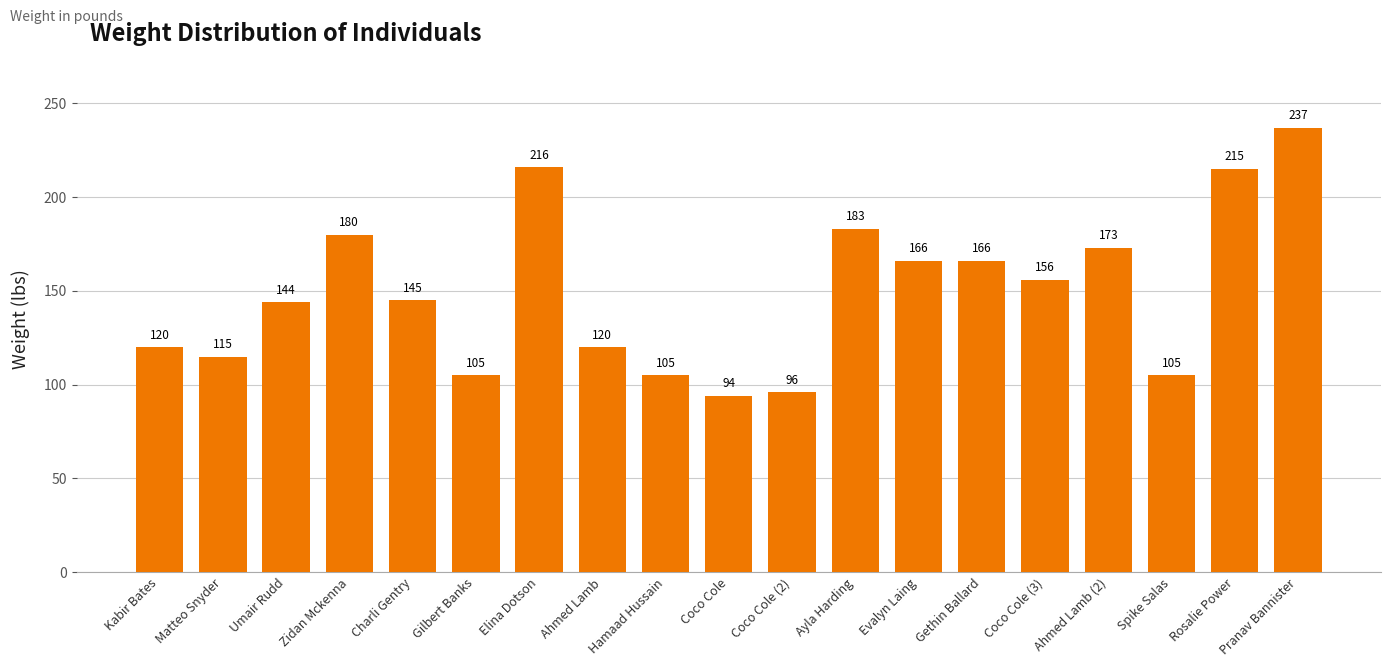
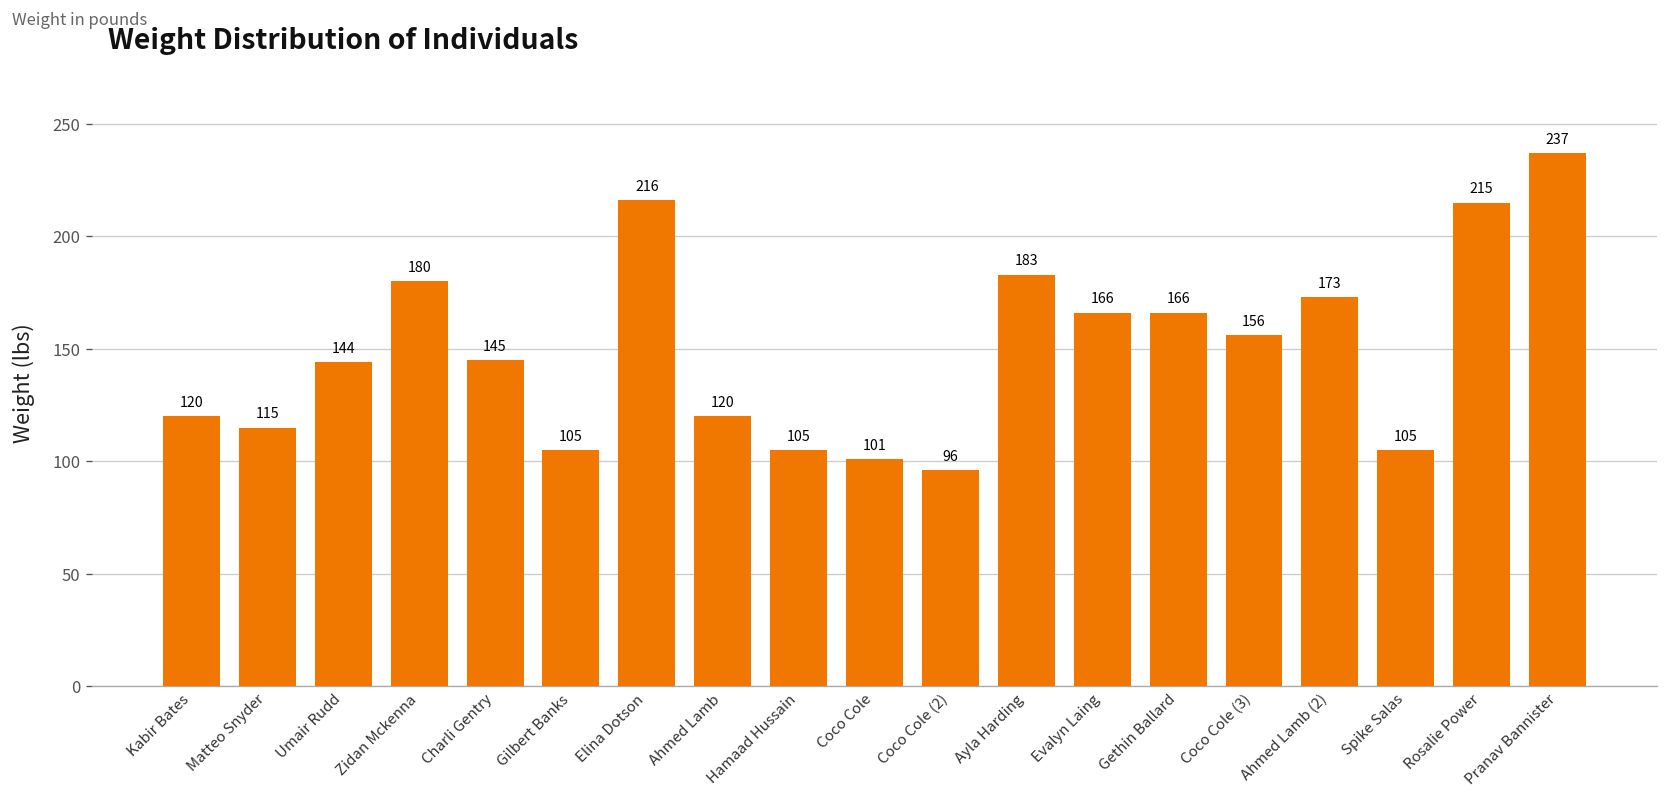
  {
    "Kabir Bates": 120,
    "Matteo Snyder": 115,
    "Umair Rudd": 144,
    "Zidan Mckenna": 180,
    "Charli Gentry": 145,
    "Gilbert Banks": 105,
    "Elina Dotson": 216,
    "Ahmed Lamb": 120,
    "Hamaad Hussain": 105,
-   "Coco Cole": 94,
+   "Coco Cole": 101,
    "Coco Cole (2)": 96,
    "Ayla Harding": 183,
    "Evalyn Laing": 166,
    "Gethin Ballard": 166,
    "Coco Cole (3)": 156,
    "Ahmed Lamb (2)": 173,
    "Spike Salas": 105,
    "Rosalie Power": 215,
    "Pranav Bannister": 237
  }
